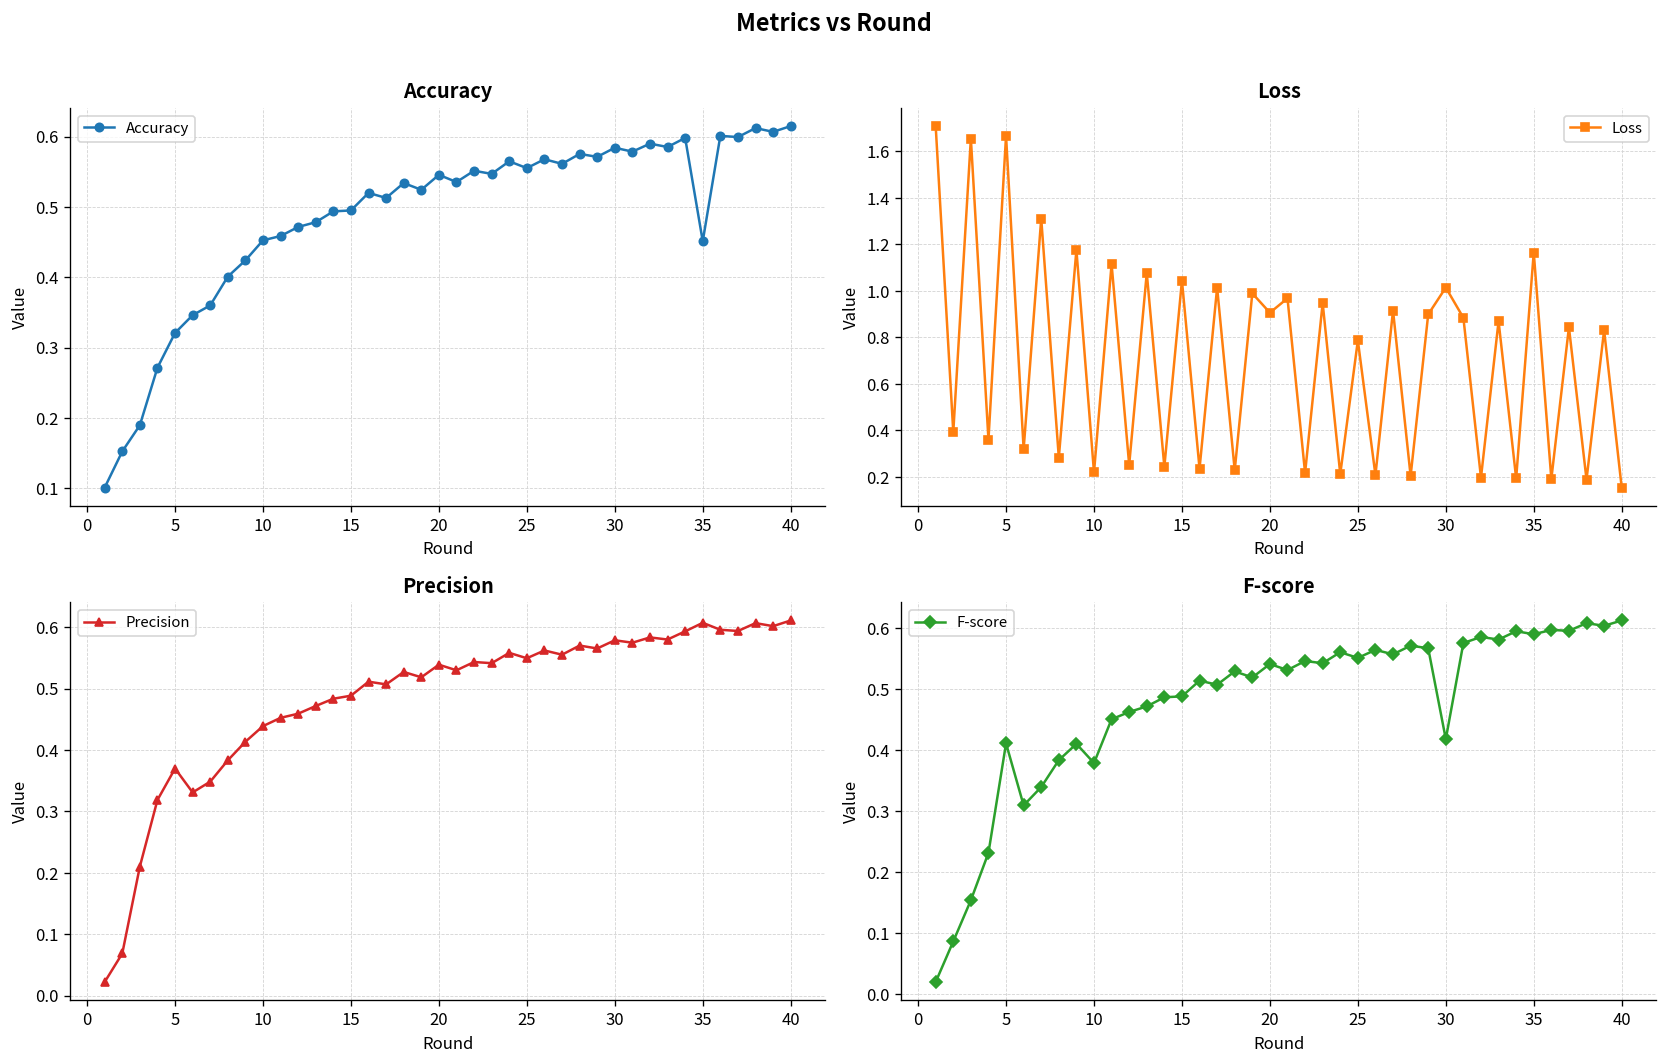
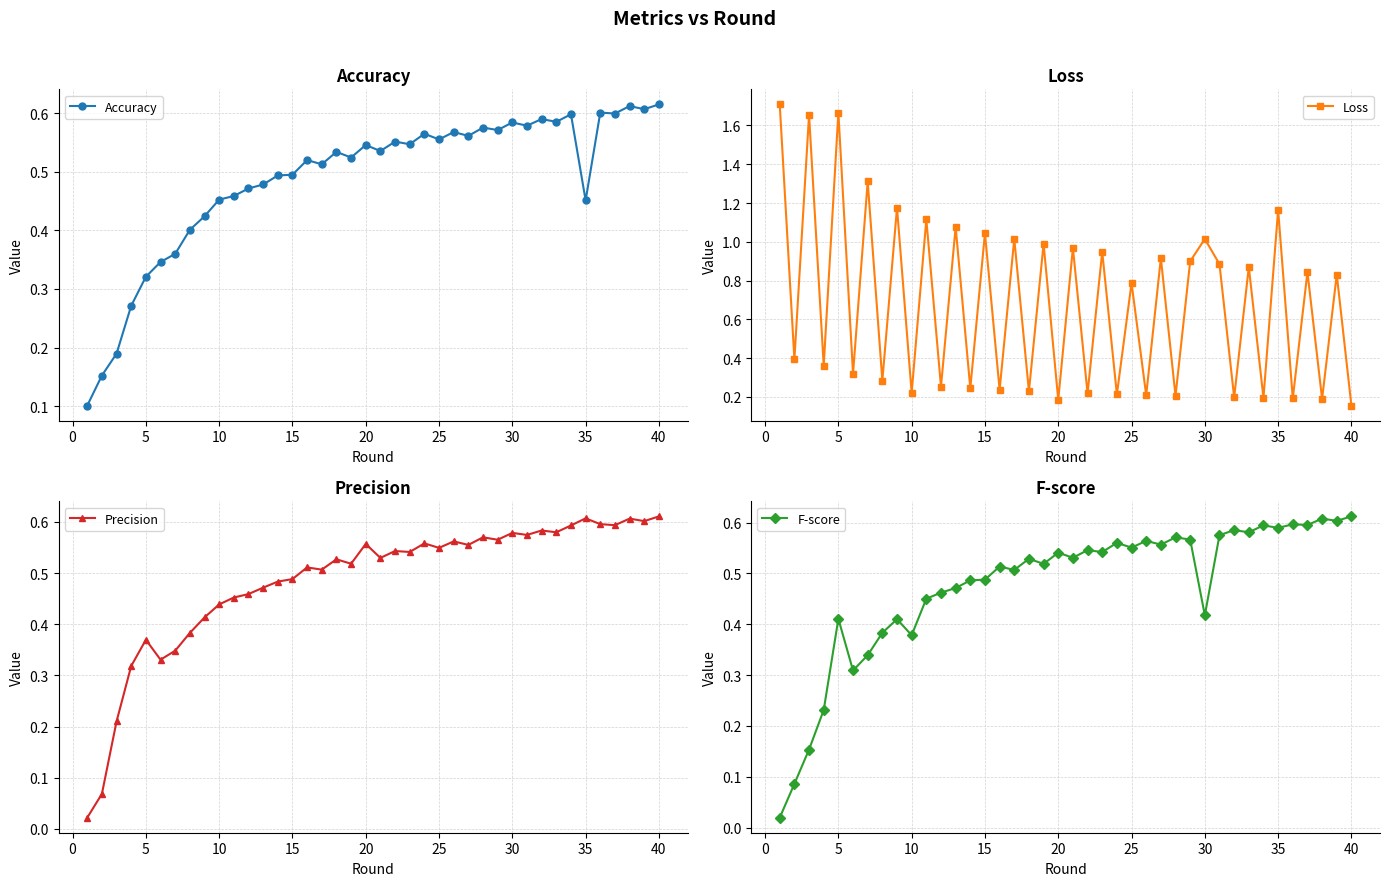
  {
    "Accuracy": {
      "5": 0.32,
      "10": 0.45,
      "15": 0.49,
      "20": 0.55,
      "25": 0.56,
      "30": 0.58,
      "35": 0.45,
      "40": 0.61
    },
    "Loss": {
      "5": 1.67,
      "10": 0.22,
      "15": 1.04,
-     "20": 0.91,
+     "20": 0.18,
      "25": 0.79,
      "30": 1.01,
      "35": 1.17,
      "40": 0.15
    },
    "Precision": {
      "5": 0.37,
      "10": 0.44,
      "15": 0.49,
-     "20": 0.54,
+     "20": 0.56,
      "25": 0.55,
      "30": 0.58,
      "35": 0.61,
      "40": 0.61
    },
    "F-score": {
      "5": 0.41,
      "10": 0.38,
      "15": 0.49,
      "20": 0.54,
      "25": 0.55,
      "30": 0.42,
      "35": 0.59,
      "40": 0.61
    }
  }
